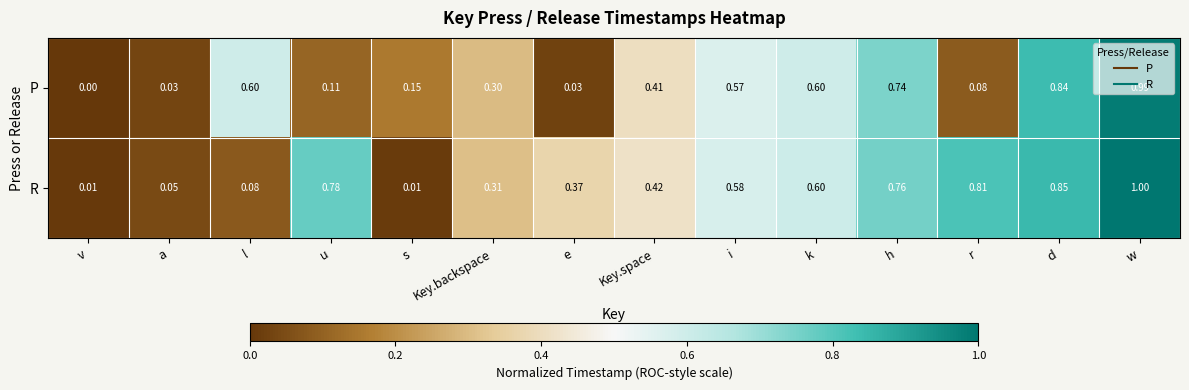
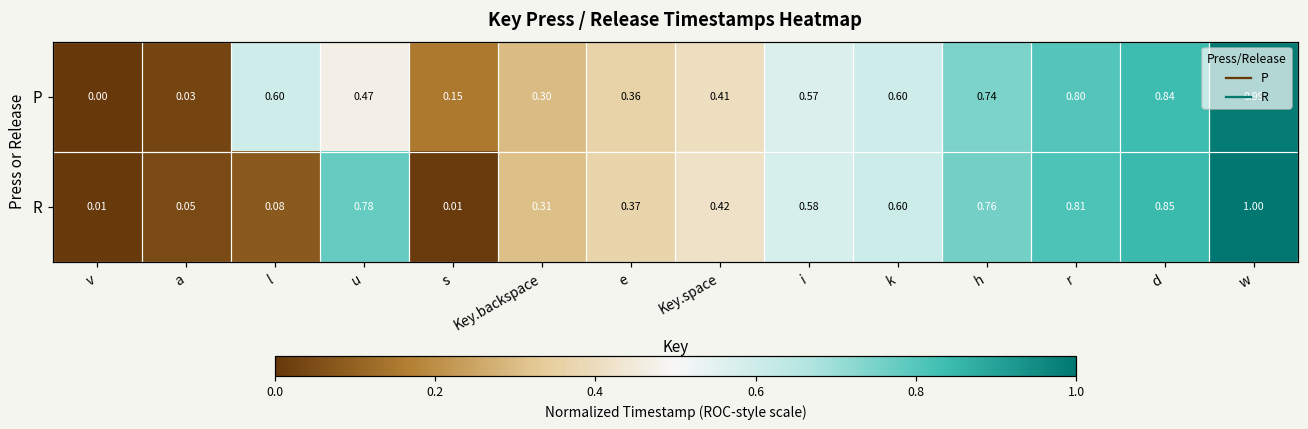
  {
    "P": {
      "v": 0.00,
      "a": 0.03,
      "l": 0.60,
-     "u": 0.11,
+     "u": 0.47,
      "s": 0.15,
      "Key.backspace": 0.30,
-     "e": 0.03,
+     "e": 0.36,
      "Key.space": 0.41,
      "i": 0.57,
      "k": 0.60,
      "h": 0.74,
-     "r": 0.08,
+     "r": 0.80,
      "d": 0.84
    },
    "R": {
      "v": 0.01,
      "a": 0.05,
      "l": 0.08,
      "u": 0.78,
      "s": 0.01,
      "Key.backspace": 0.31,
      "e": 0.37,
      "Key.space": 0.42,
      "i": 0.58,
      "k": 0.60,
      "h": 0.76,
      "r": 0.81,
      "d": 0.85,
      "w": 1.00
    }
  }
